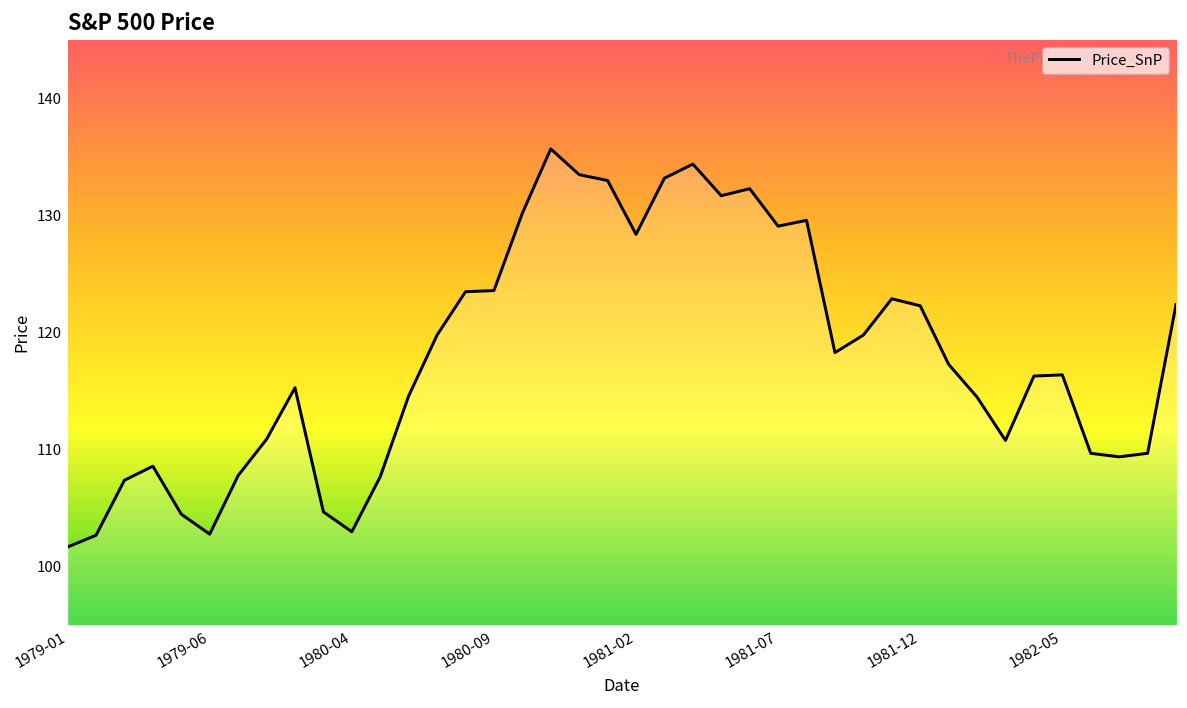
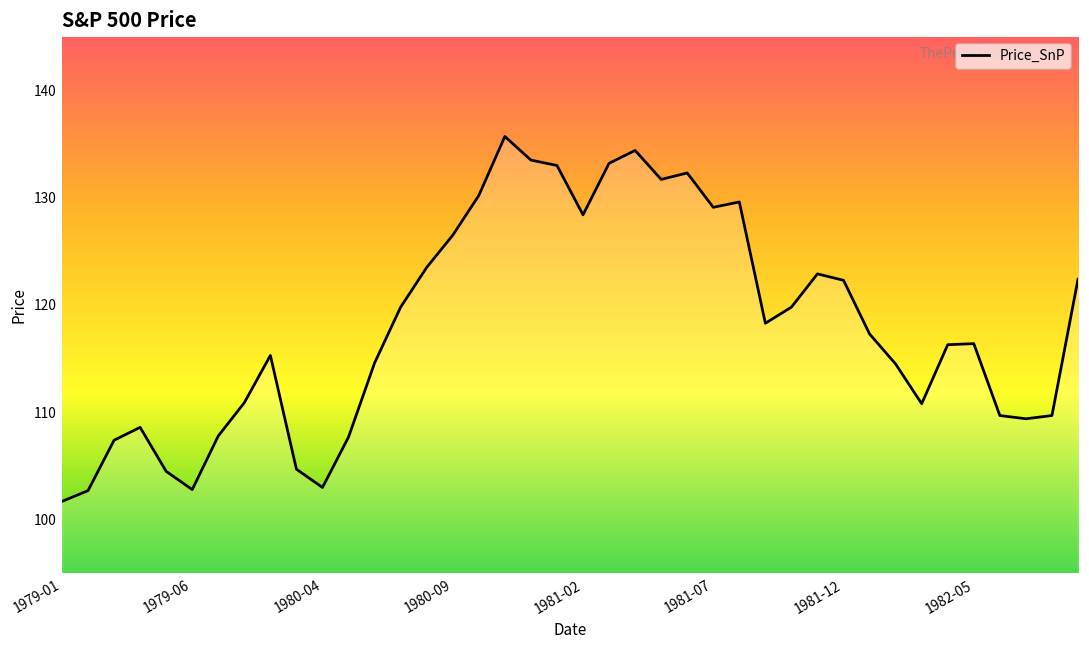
  {
    "1979-01": 102,
    "1979-06": 103,
    "1980-04": 103,
-   "1980-09": 124,
+   "1980-09": 127,
    "1981-02": 128,
    "1981-07": 129,
    "1981-12": 122,
    "1982-05": 116
  }
